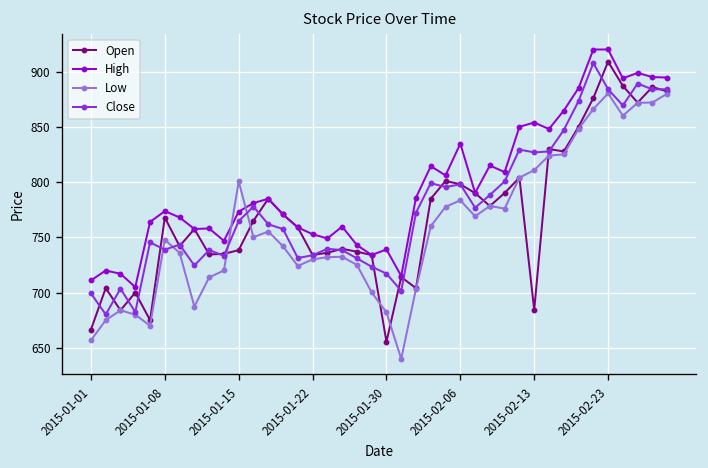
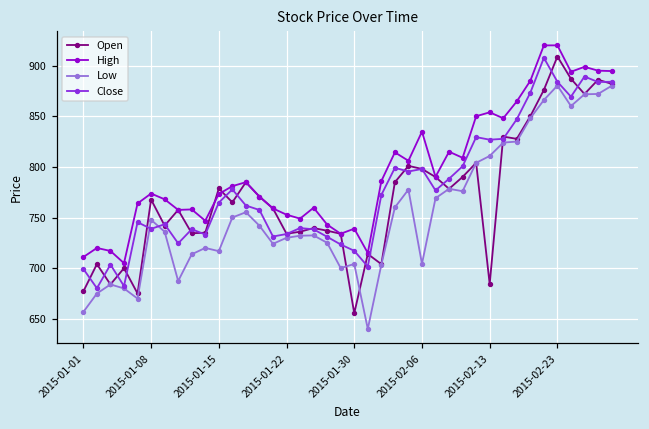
  {
    "Open": {
-     "2015-01-01": 670,
+     "2015-01-01": 680,
      "2015-01-08": 770,
-     "2015-01-15": 740,
+     "2015-01-15": 780,
      "2015-01-30": 660,
      "2015-02-13": 680,
      "2015-02-23": 910
    },
    "Low": {
      "2015-01-01": 660,
      "2015-01-08": 750,
-     "2015-01-15": 800,
+     "2015-01-15": 720,
      "2015-01-22": 730,
-     "2015-01-30": 680,
-     "2015-02-06": 780,
+     "2015-01-30": 700,
+     "2015-02-06": 700,
      "2015-02-13": 810,
      "2015-02-23": 880
    }
  }
